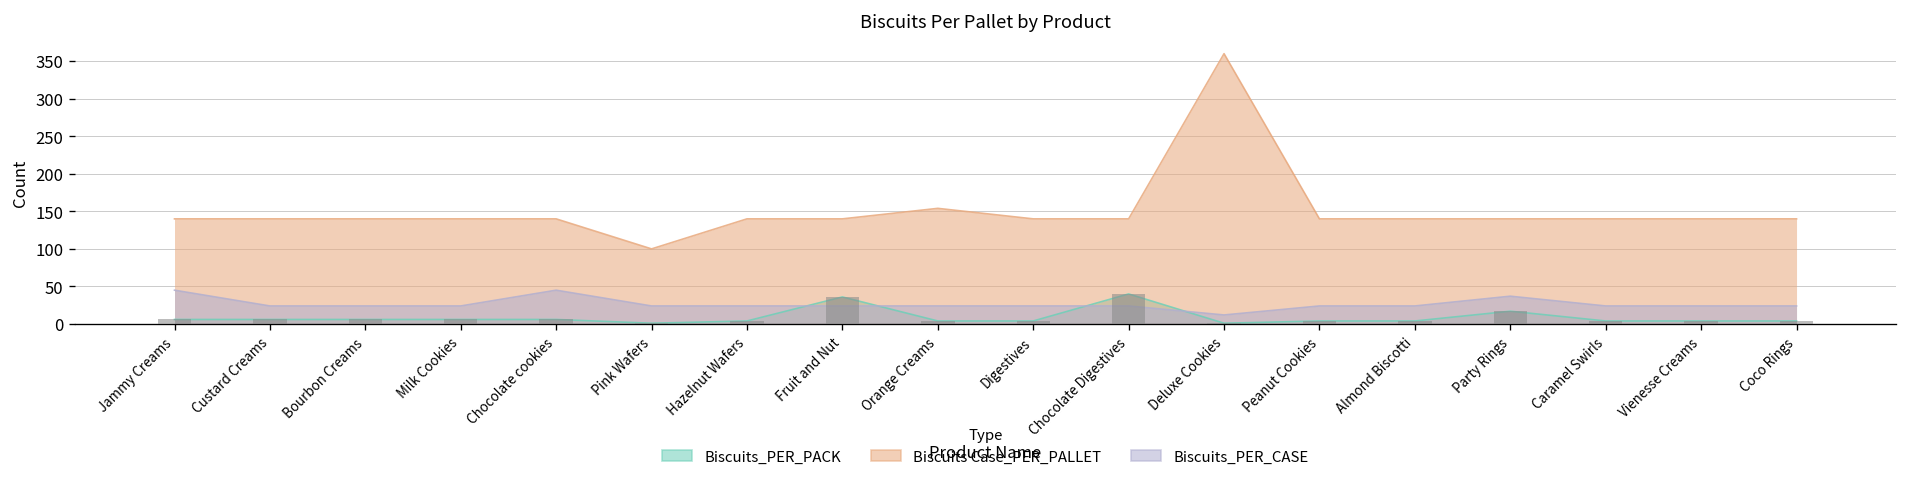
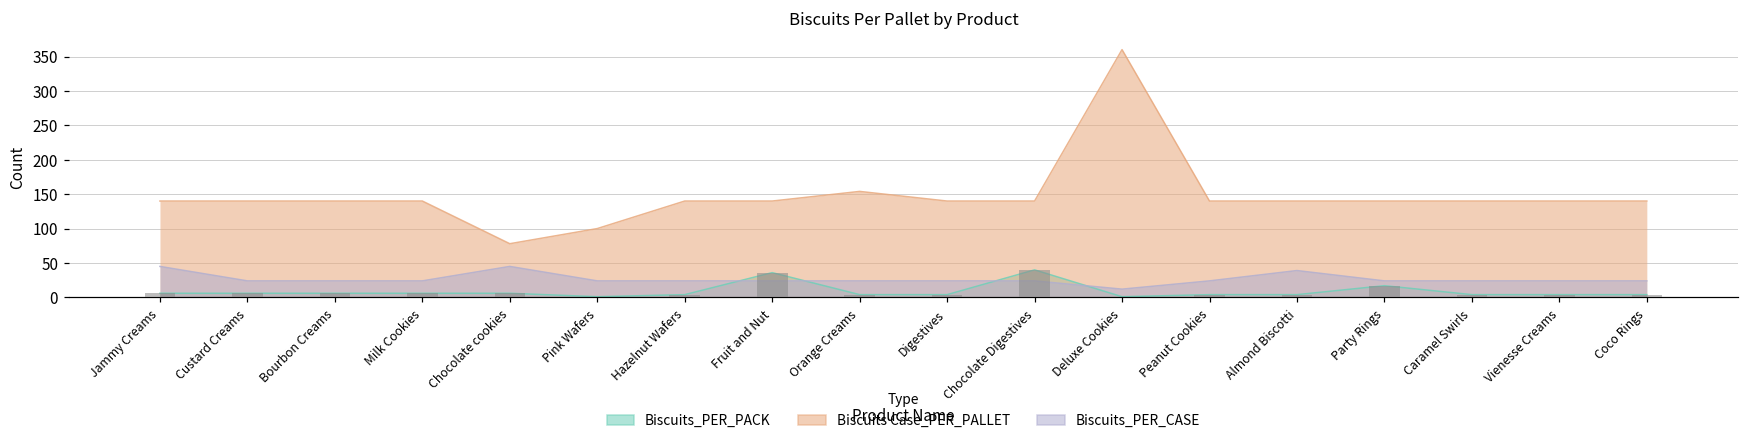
  {
    "Biscuits_PER_PACK": {
      "Jammy Creams": 10,
      "Custard Creams": 10,
      "Bourbon Creams": 10,
      "Milk Cookies": 10,
      "Chocolate cookies": 10,
      "Pink Wafers": 0,
      "Hazelnut Wafers": 0,
      "Fruit and Nut": 40,
      "Orange Creams": 0,
      "Digestives": 0,
      "Chocolate Digestives": 40,
      "Deluxe Cookies": 0,
      "Peanut Cookies": 0,
      "Almond Biscotti": 0,
      "Party Rings": 20,
      "Caramel Swirls": 0,
      "Vienesse Creams": 0,
      "Coco Rings": 0
    },
    "Biscuits Case_PER_PALLET": {
      "Jammy Creams": 140,
      "Custard Creams": 140,
      "Bourbon Creams": 140,
      "Milk Cookies": 140,
-     "Chocolate cookies": 140,
+     "Chocolate cookies": 80,
      "Pink Wafers": 100,
      "Hazelnut Wafers": 140,
      "Fruit and Nut": 140,
      "Orange Creams": 150,
      "Digestives": 140,
      "Chocolate Digestives": 140,
      "Deluxe Cookies": 360,
      "Peanut Cookies": 140,
      "Almond Biscotti": 140,
      "Party Rings": 140,
      "Caramel Swirls": 140,
      "Vienesse Creams": 140,
      "Coco Rings": 140
    },
    "Biscuits_PER_CASE": {
      "Jammy Creams": 50,
      "Custard Creams": 20,
      "Bourbon Creams": 20,
      "Milk Cookies": 20,
      "Chocolate cookies": 50,
      "Pink Wafers": 20,
      "Hazelnut Wafers": 20,
      "Fruit and Nut": 20,
      "Orange Creams": 20,
      "Digestives": 20,
      "Chocolate Digestives": 20,
      "Deluxe Cookies": 10,
      "Peanut Cookies": 20,
-     "Almond Biscotti": 20,
-     "Party Rings": 40,
+     "Almond Biscotti": 40,
+     "Party Rings": 20,
      "Caramel Swirls": 20,
      "Vienesse Creams": 20,
      "Coco Rings": 20
    }
  }
